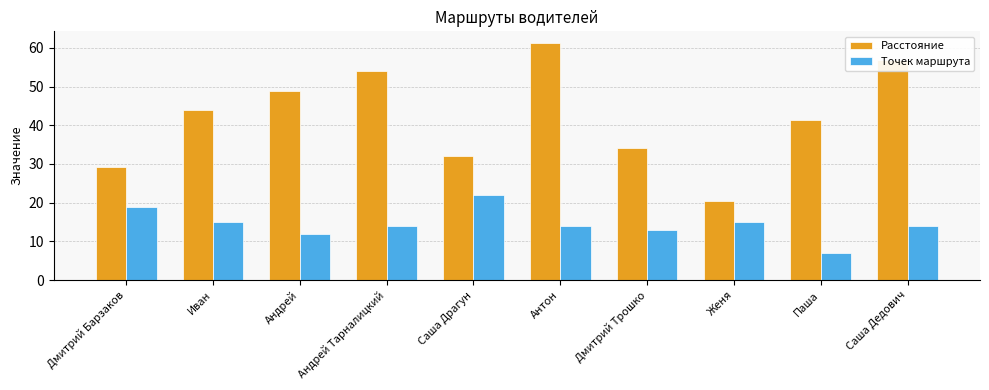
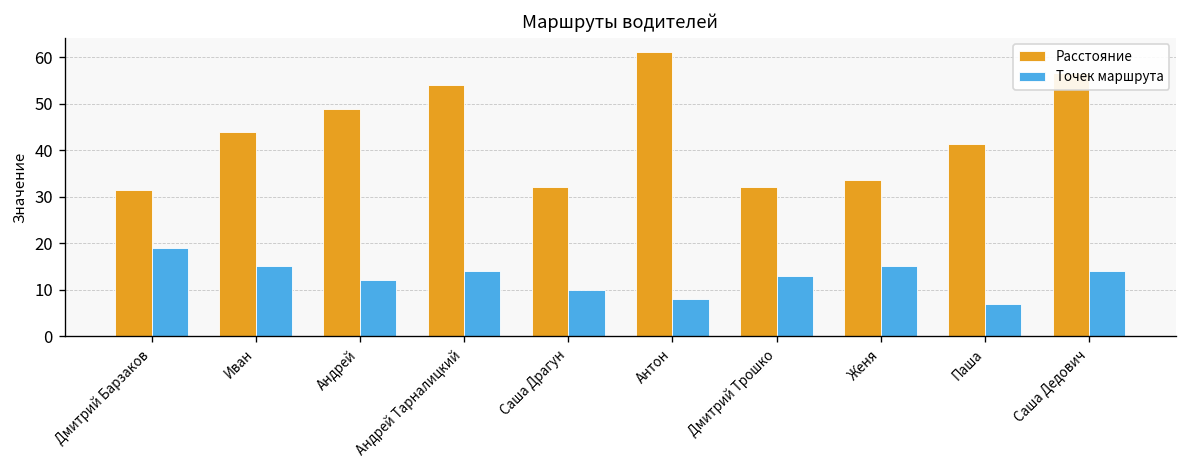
  {
    "Расстояние": {
-     "Дмитрий Барзаков": 29,
+     "Дмитрий Барзаков": 32,
      "Иван": 44,
      "Андрей": 49,
      "Андрей Тарналицкий": 54,
      "Саша Драгун": 32,
      "Антон": 61,
-     "Дмитрий Трошко": 34,
-     "Женя": 20,
+     "Дмитрий Трошко": 32,
+     "Женя": 34,
      "Паша": 41
    },
    "Точек маршрута": {
      "Дмитрий Барзаков": 19,
      "Иван": 15,
      "Андрей": 12,
      "Андрей Тарналицкий": 14,
-     "Саша Драгун": 22,
-     "Антон": 14,
+     "Саша Драгун": 10,
+     "Антон": 8,
      "Дмитрий Трошко": 13,
      "Женя": 15,
      "Паша": 7,
      "Саша Дедович": 14
    }
  }
